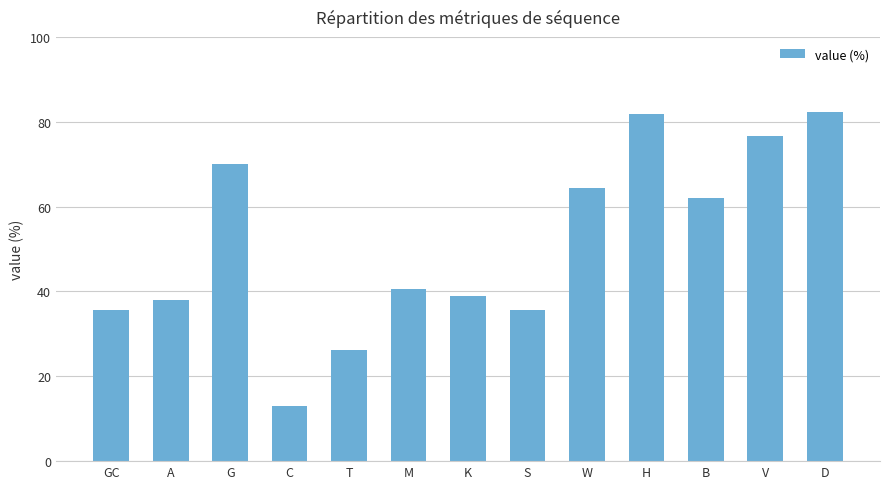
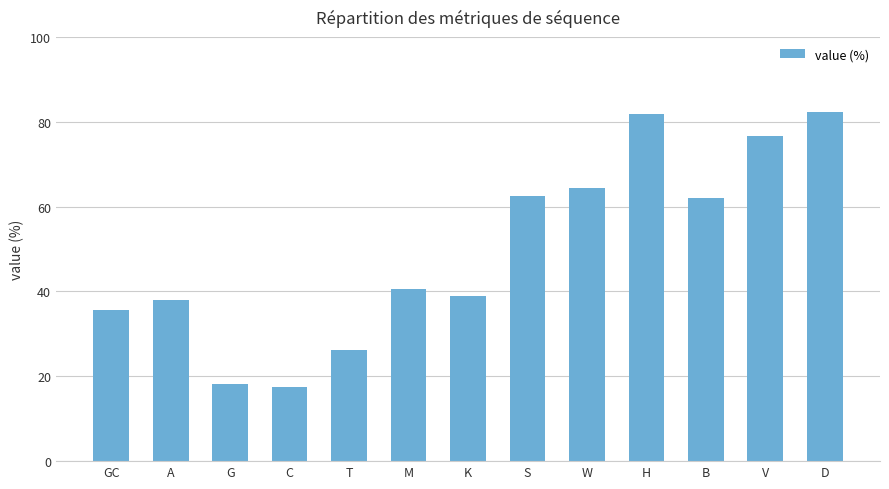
  {
    "GC": 36,
    "A": 38,
-   "G": 70,
-   "C": 13,
+   "G": 18,
+   "C": 18,
    "T": 26,
    "M": 41,
    "K": 39,
-   "S": 36,
+   "S": 62,
    "W": 64,
    "H": 82,
    "B": 62,
    "V": 77,
    "D": 82
  }
